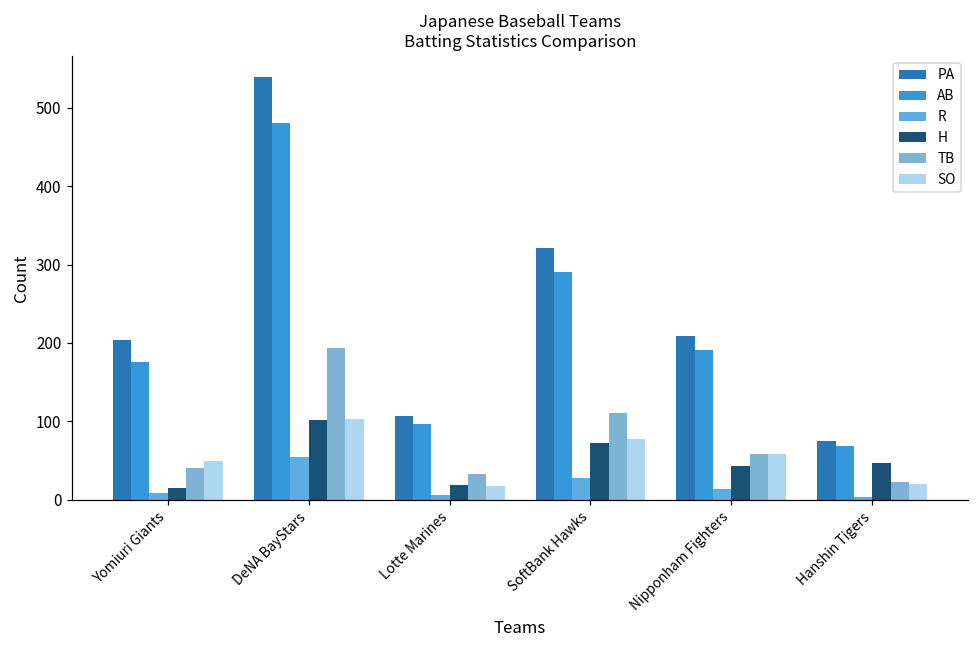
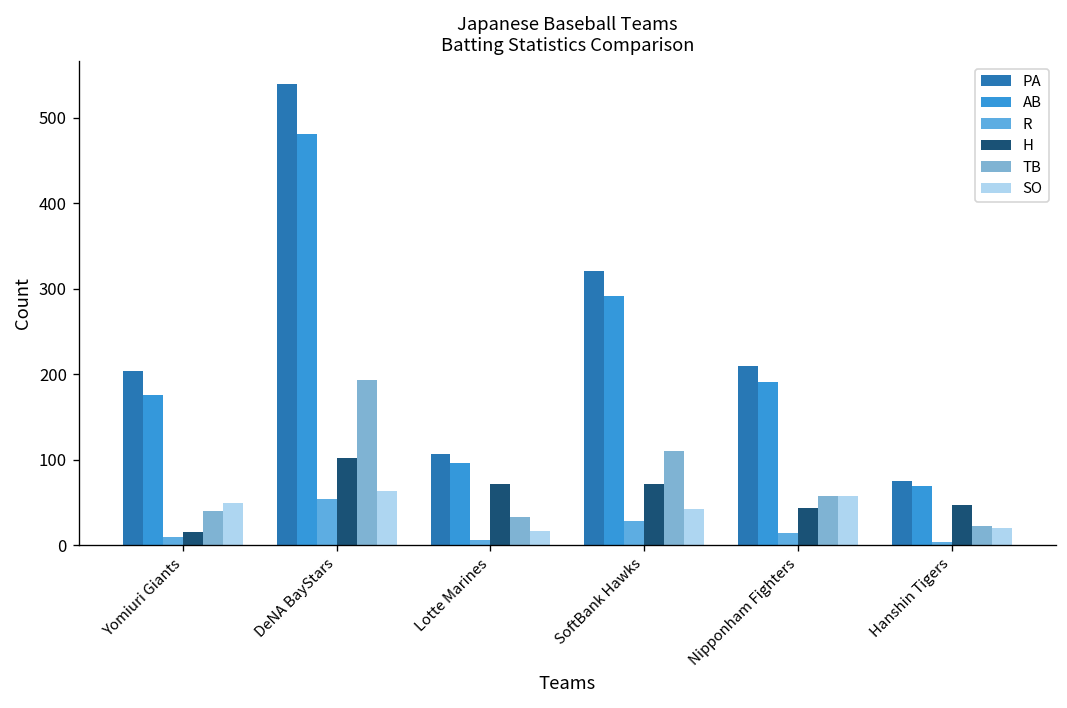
  {
    "H": {
      "Yomiuri Giants": 20,
      "DeNA BayStars": 100,
-     "Lotte Marines": 20,
+     "Lotte Marines": 70,
      "SoftBank Hawks": 70,
      "Nipponham Fighters": 40,
      "Hanshin Tigers": 50
    },
    "SO": {
      "Yomiuri Giants": 50,
-     "DeNA BayStars": 100,
+     "DeNA BayStars": 60,
      "Lotte Marines": 20,
-     "SoftBank Hawks": 80,
+     "SoftBank Hawks": 40,
      "Nipponham Fighters": 60,
      "Hanshin Tigers": 20
    }
  }
